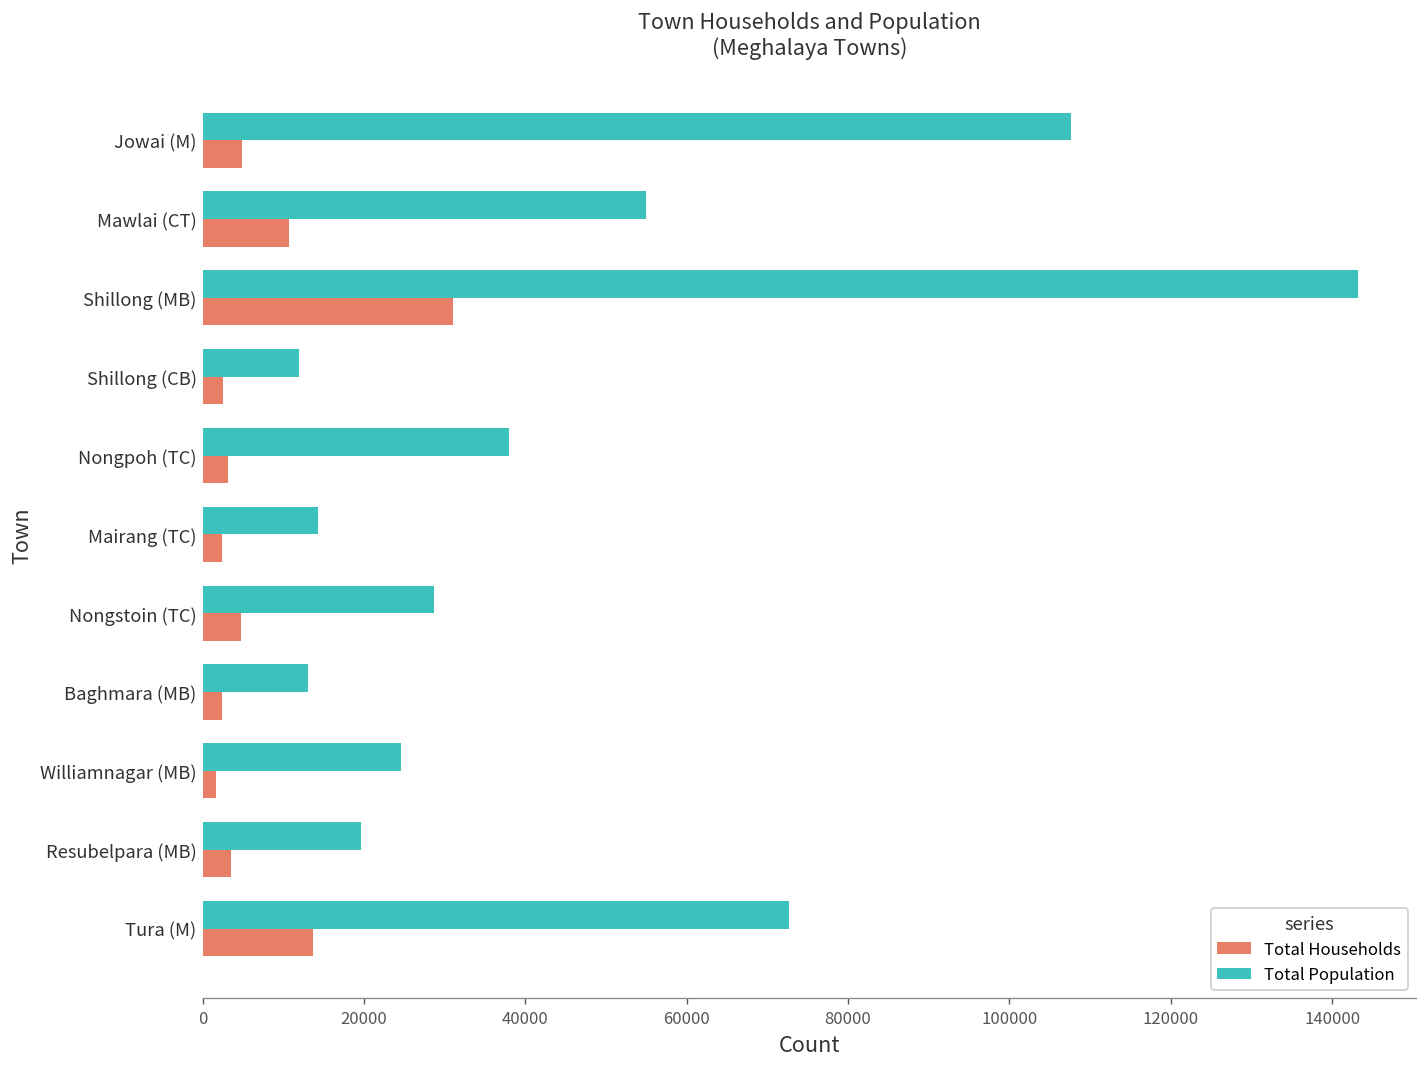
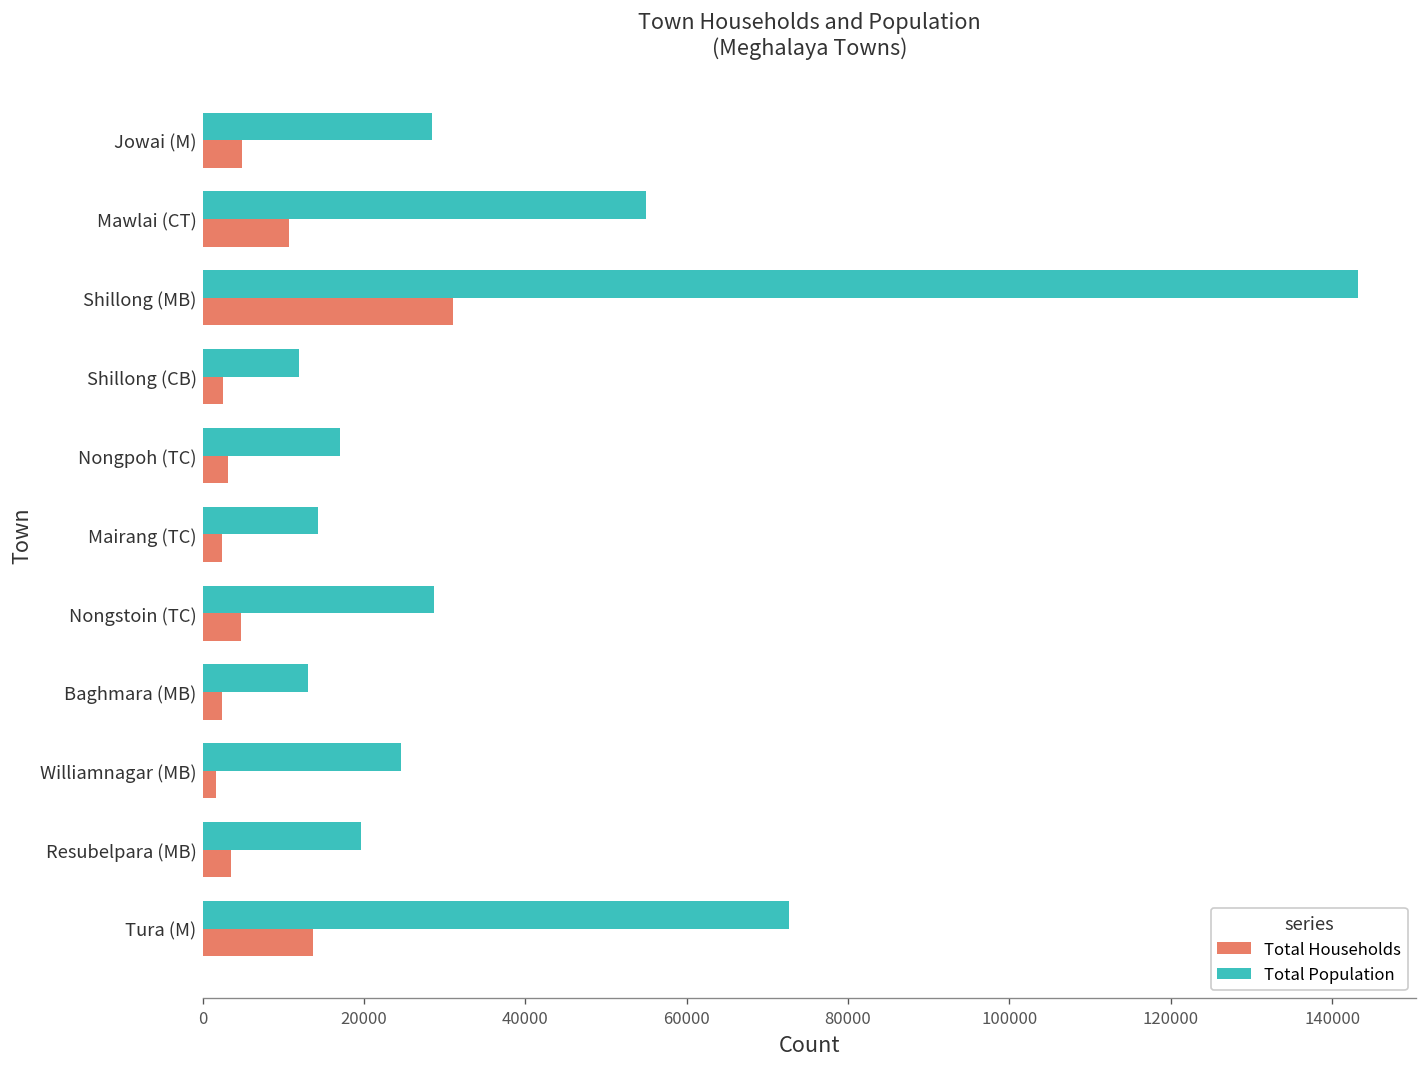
  {
    "Total Households": {
      "Jowai (M)": 5000,
      "Mawlai (CT)": 11000,
      "Shillong (MB)": 31000,
      "Shillong (CB)": 2000,
      "Nongpoh (TC)": 3000,
      "Mairang (TC)": 2000,
      "Nongstoin (TC)": 5000,
      "Baghmara (MB)": 2000,
      "Williamnagar (MB)": 2000,
      "Resubelpara (MB)": 3000,
      "Tura (M)": 14000
    },
    "Total Population": {
-     "Jowai (M)": 108000,
+     "Jowai (M)": 28000,
      "Mawlai (CT)": 55000,
      "Shillong (MB)": 143000,
      "Shillong (CB)": 12000,
-     "Nongpoh (TC)": 38000,
+     "Nongpoh (TC)": 17000,
      "Mairang (TC)": 14000,
      "Nongstoin (TC)": 29000,
      "Baghmara (MB)": 13000,
      "Williamnagar (MB)": 25000,
      "Resubelpara (MB)": 20000,
      "Tura (M)": 73000
    }
  }
